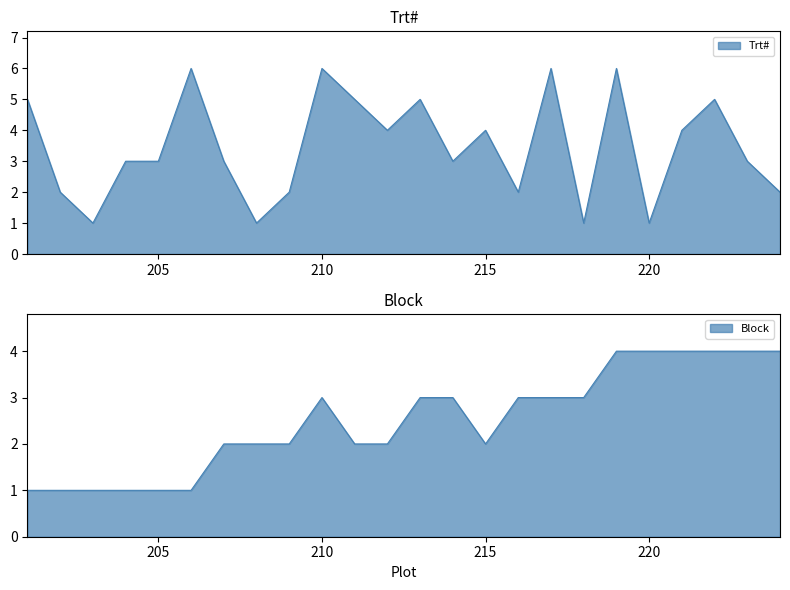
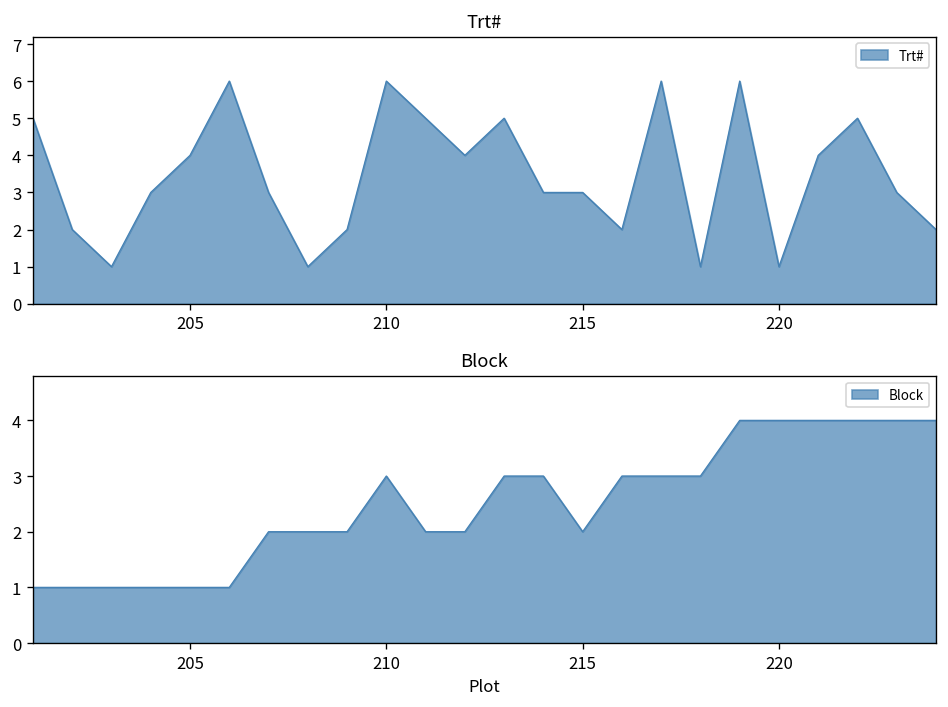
  {
    "Trt#": {
-     "205": 3,
+     "205": 4,
      "210": 6,
-     "215": 4,
+     "215": 3,
      "220": 1
    },
    "Block": {
      "205": 1.0,
      "210": 3.0,
      "215": 2.0,
      "220": 4.0
    }
  }
